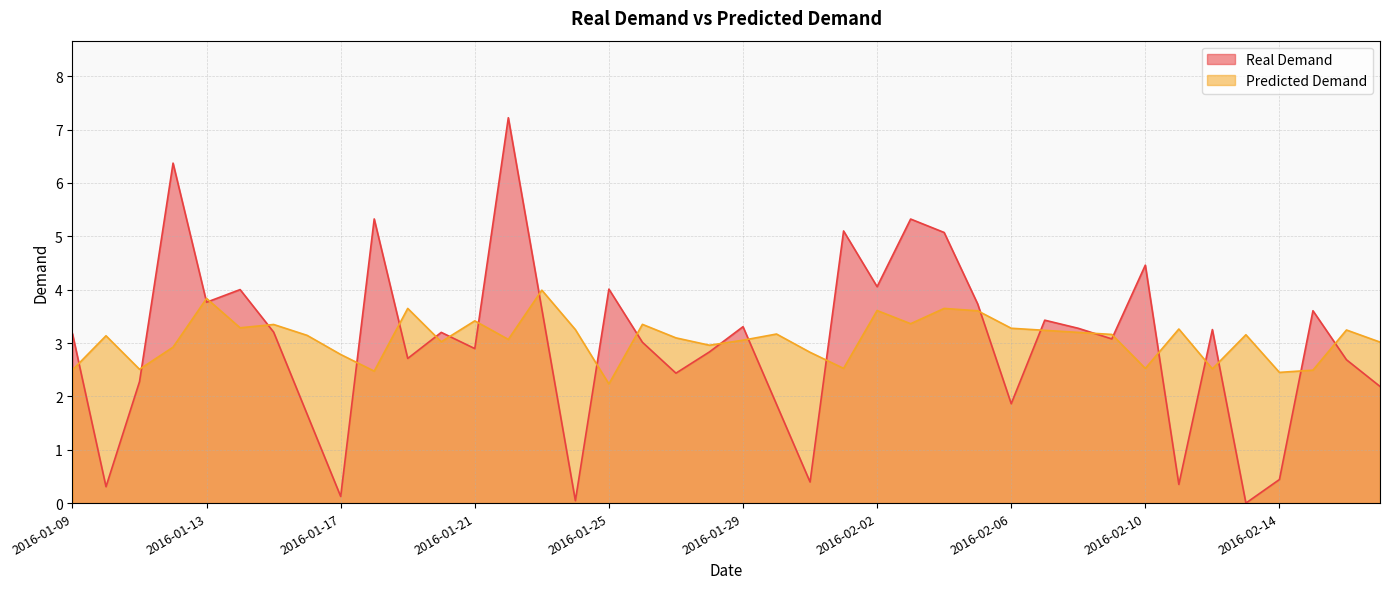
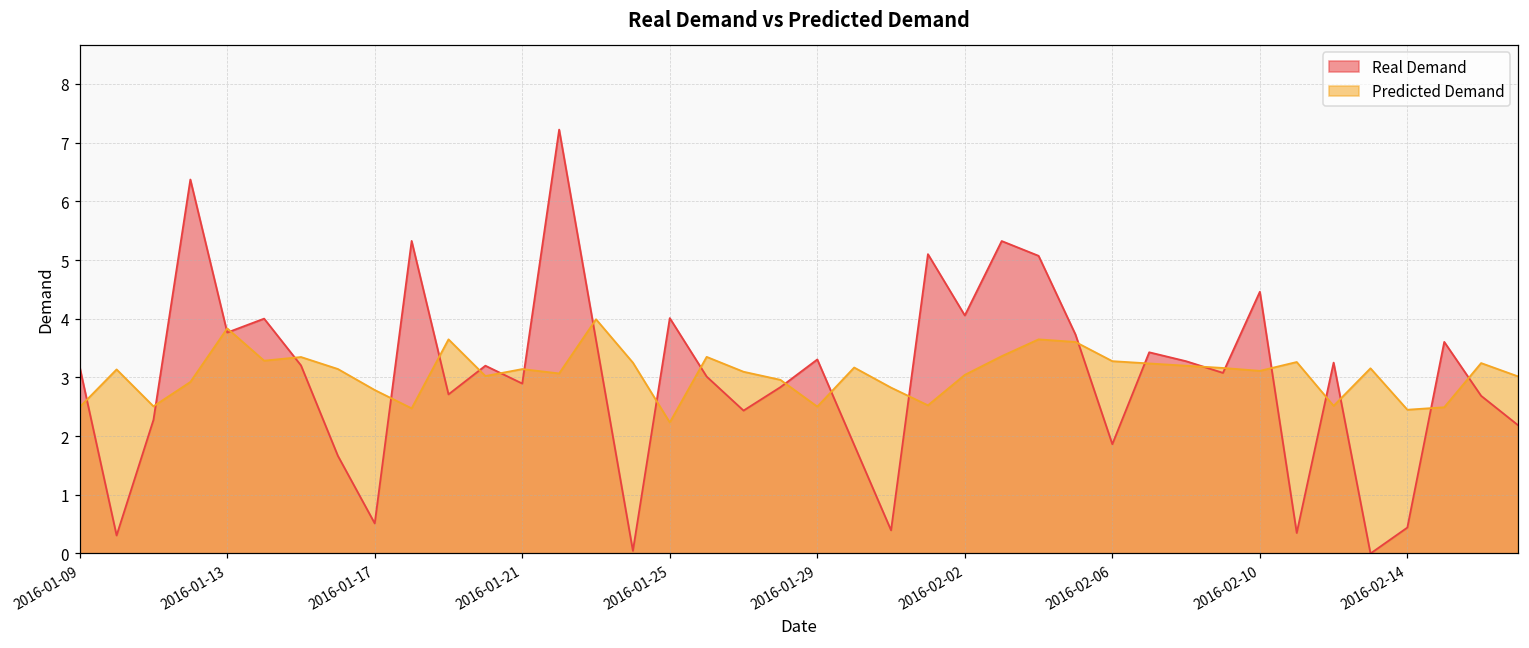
  {
    "Real Demand": {
      "2016-01-09": 3.2,
      "2016-01-13": 3.8,
-     "2016-01-17": 0.1,
+     "2016-01-17": 0.5,
      "2016-01-21": 2.9,
      "2016-01-25": 4.0,
      "2016-01-29": 3.3,
      "2016-02-02": 4.1,
      "2016-02-06": 1.9,
      "2016-02-10": 4.5,
      "2016-02-14": 0.4
    },
    "Predicted Demand": {
      "2016-01-09": 2.5,
      "2016-01-13": 3.8,
      "2016-01-17": 2.8,
-     "2016-01-21": 3.4,
+     "2016-01-21": 3.1,
      "2016-01-25": 2.2,
-     "2016-01-29": 3.1,
-     "2016-02-02": 3.6,
+     "2016-01-29": 2.5,
+     "2016-02-02": 3.0,
      "2016-02-06": 3.3,
-     "2016-02-10": 2.5,
+     "2016-02-10": 3.1,
      "2016-02-14": 2.4
    }
  }
